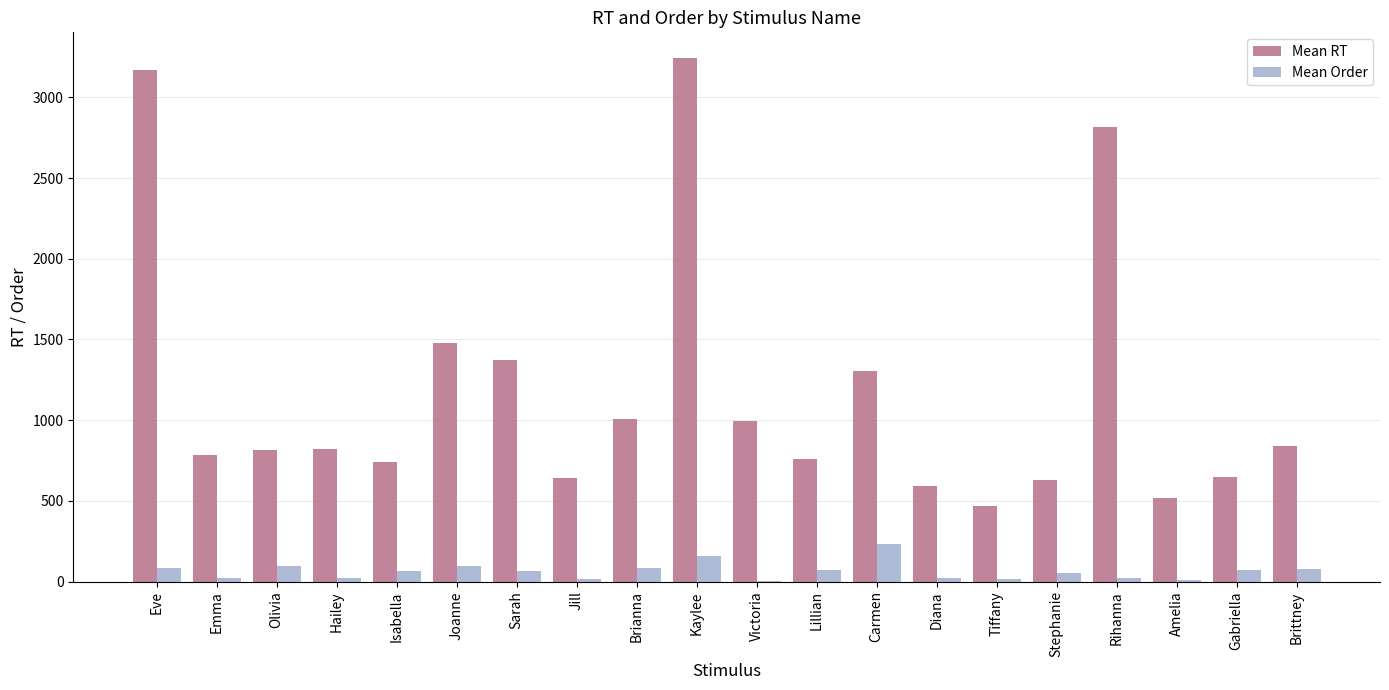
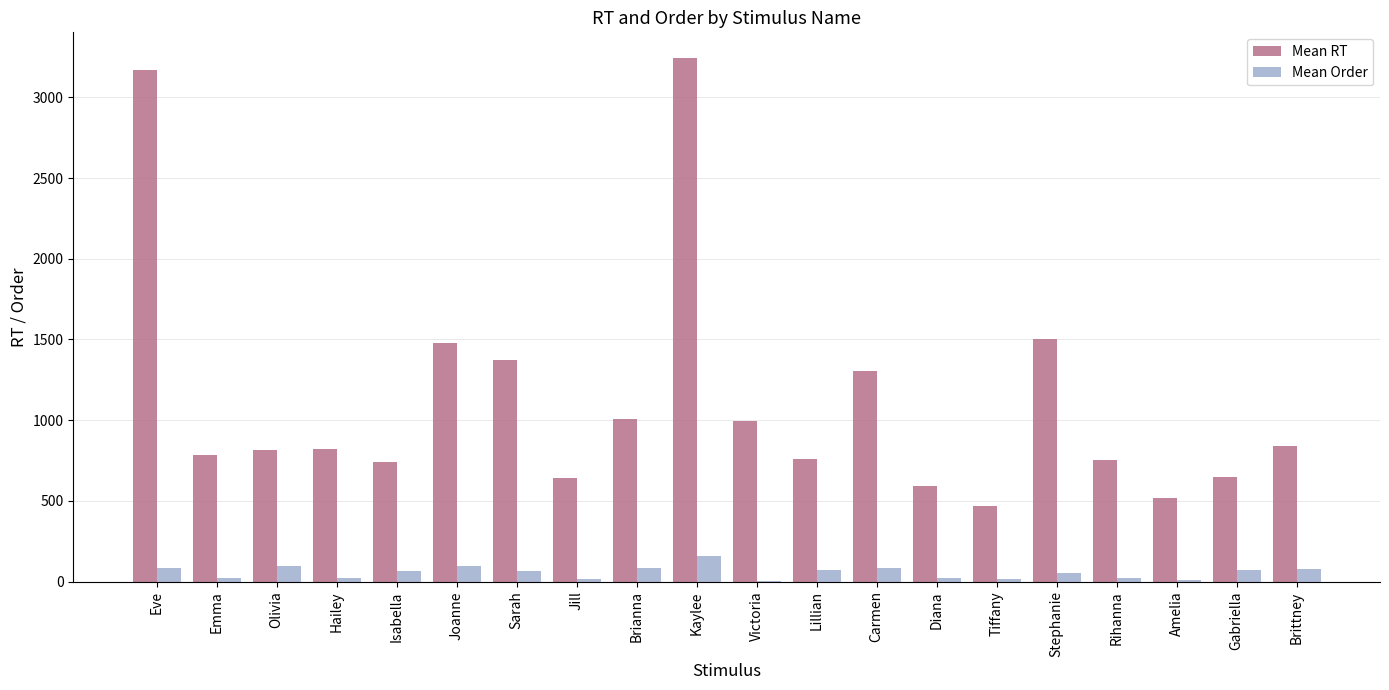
  {
    "Mean RT": {
      "Eve": 3170,
      "Emma": 790,
      "Olivia": 820,
      "Hailey": 820,
      "Isabella": 740,
      "Joanne": 1480,
      "Sarah": 1370,
      "Jill": 640,
      "Brianna": 1010,
      "Kaylee": 3240,
      "Victoria": 990,
      "Lillian": 760,
      "Carmen": 1300,
      "Diana": 590,
      "Tiffany": 470,
-     "Stephanie": 630,
-     "Rihanna": 2820,
+     "Stephanie": 1500,
+     "Rihanna": 750,
      "Amelia": 520,
      "Gabriella": 650,
      "Brittney": 840
    },
    "Mean Order": {
      "Eve": 90,
      "Emma": 30,
      "Olivia": 90,
      "Hailey": 20,
      "Isabella": 60,
      "Joanne": 100,
      "Sarah": 70,
      "Brianna": 90,
      "Kaylee": 160,
      "Lillian": 70,
-     "Carmen": 230,
+     "Carmen": 80,
      "Diana": 20,
      "Stephanie": 50,
      "Rihanna": 20,
      "Gabriella": 70,
      "Brittney": 80
    }
  }
